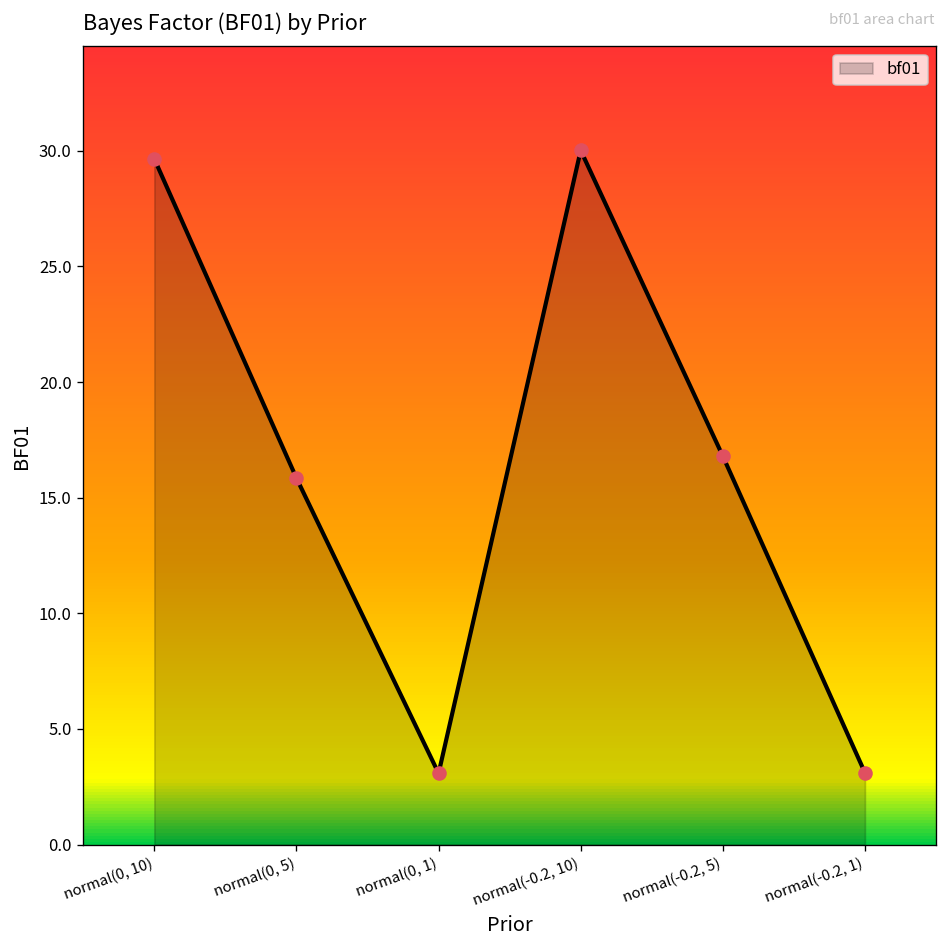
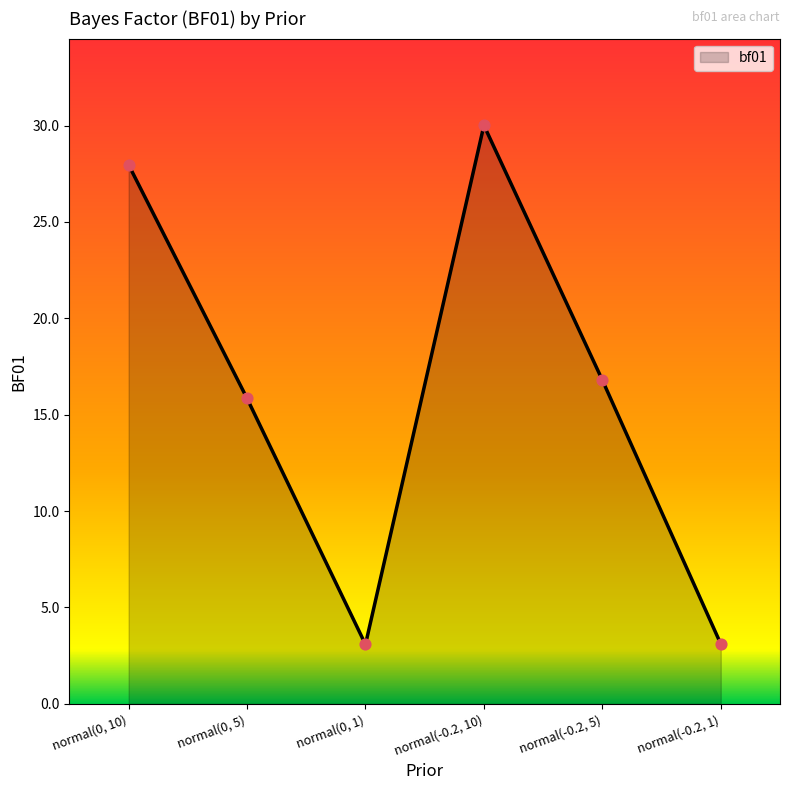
  {
-   "normal(0, 10)": 29.6,
+   "normal(0, 10)": 28.0,
    "normal(0, 5)": 15.8,
    "normal(0, 1)": 3.1,
    "normal(-0.2, 10)": 30.0,
    "normal(-0.2, 5)": 16.8,
    "normal(-0.2, 1)": 3.1
  }
